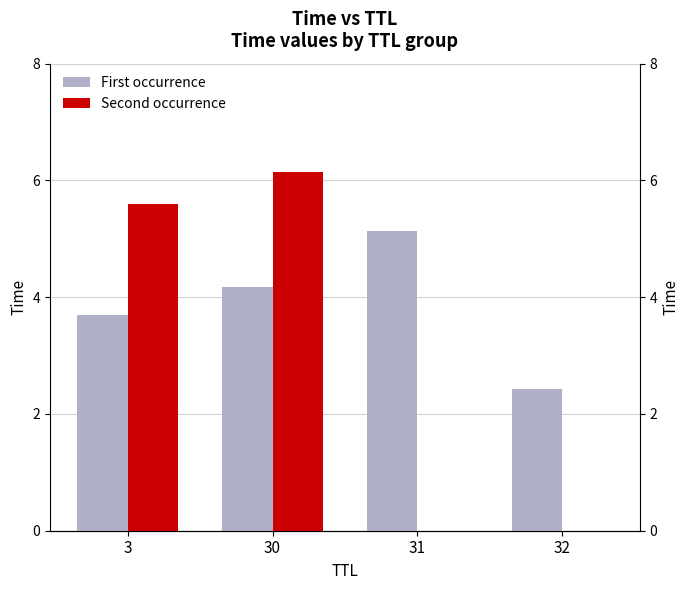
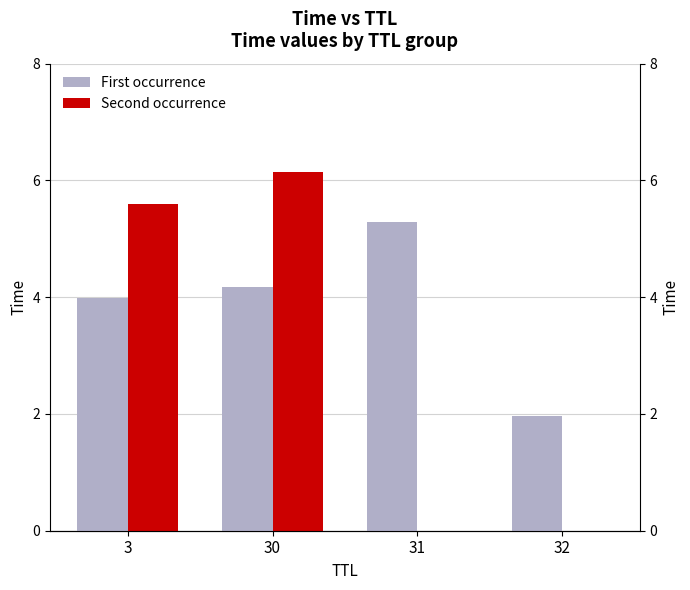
  {
    "First occurrence": {
-     "3": 3.7,
+     "3": 4.0,
      "30": 4.2,
-     "31": 5.1,
-     "32": 2.4
+     "31": 5.3,
+     "32": 2.0
    },
    "Second occurrence": {
      "3": 5.6,
      "30": 6.1,
      "31": 0.0,
      "32": 0.0
    }
  }
